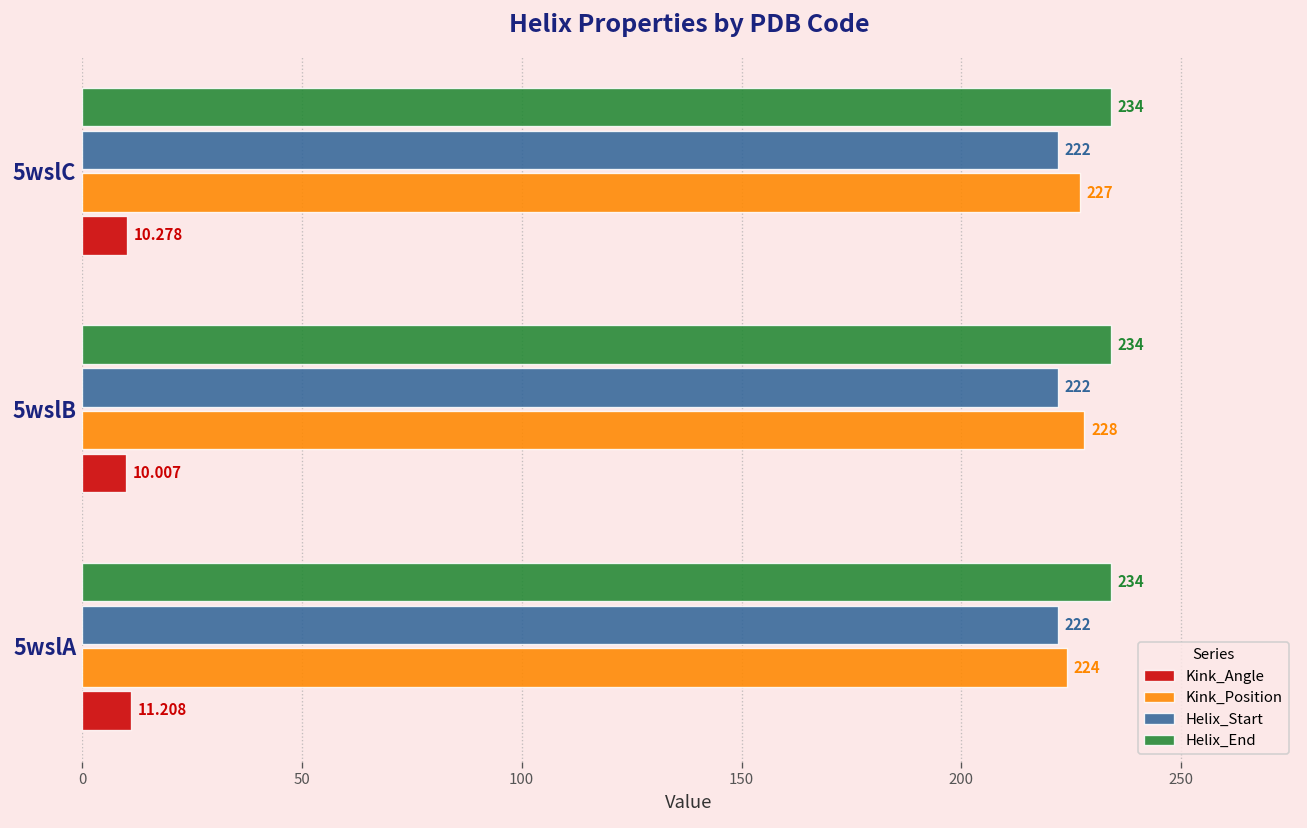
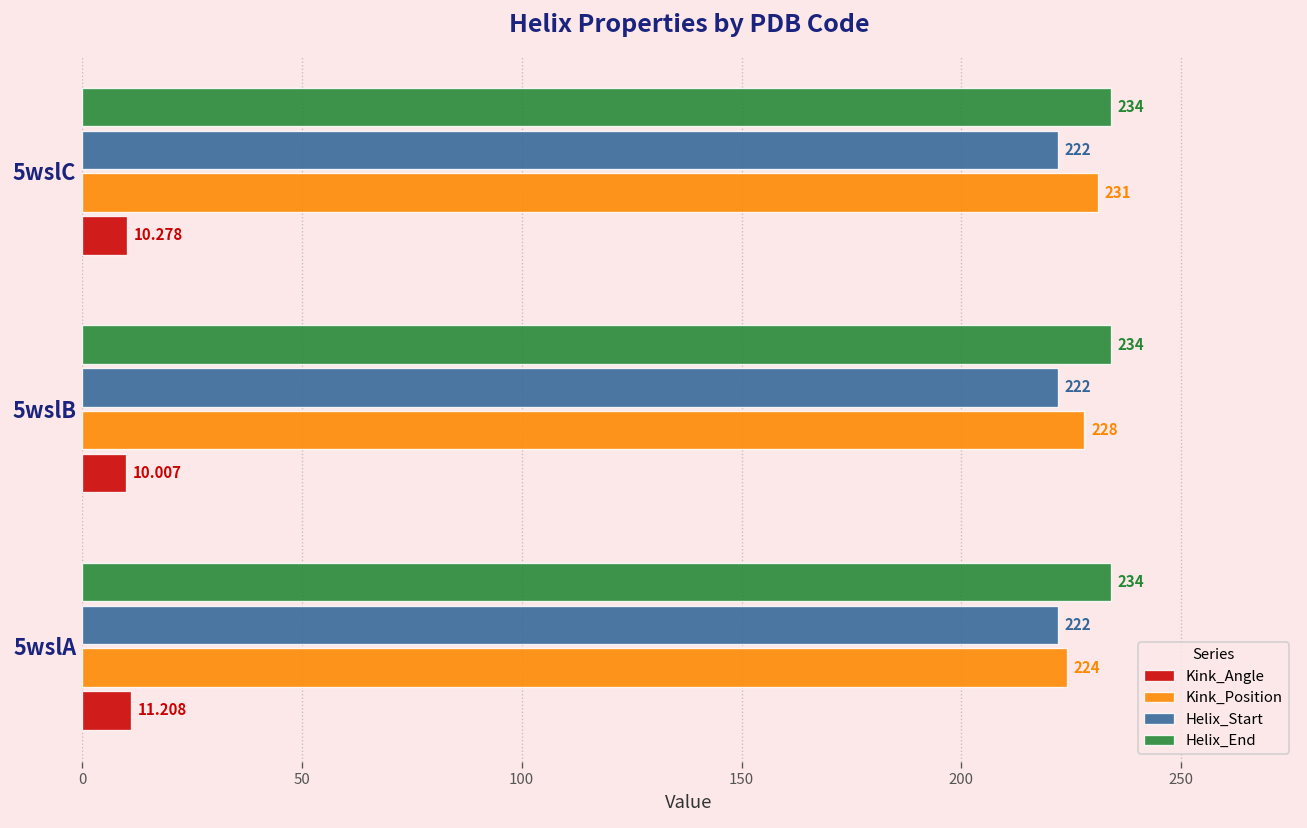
  {
    "Kink_Angle": {
      "5wslC": 10.278,
      "5wslB": 10.007,
      "5wslA": 11.208
    },
    "Kink_Position": {
-     "5wslC": 227,
+     "5wslC": 231,
      "5wslB": 228,
      "5wslA": 224
    },
    "Helix_Start": {
      "5wslC": 222,
      "5wslB": 222,
      "5wslA": 222
    },
    "Helix_End": {
      "5wslC": 234,
      "5wslB": 234,
      "5wslA": 234
    }
  }
